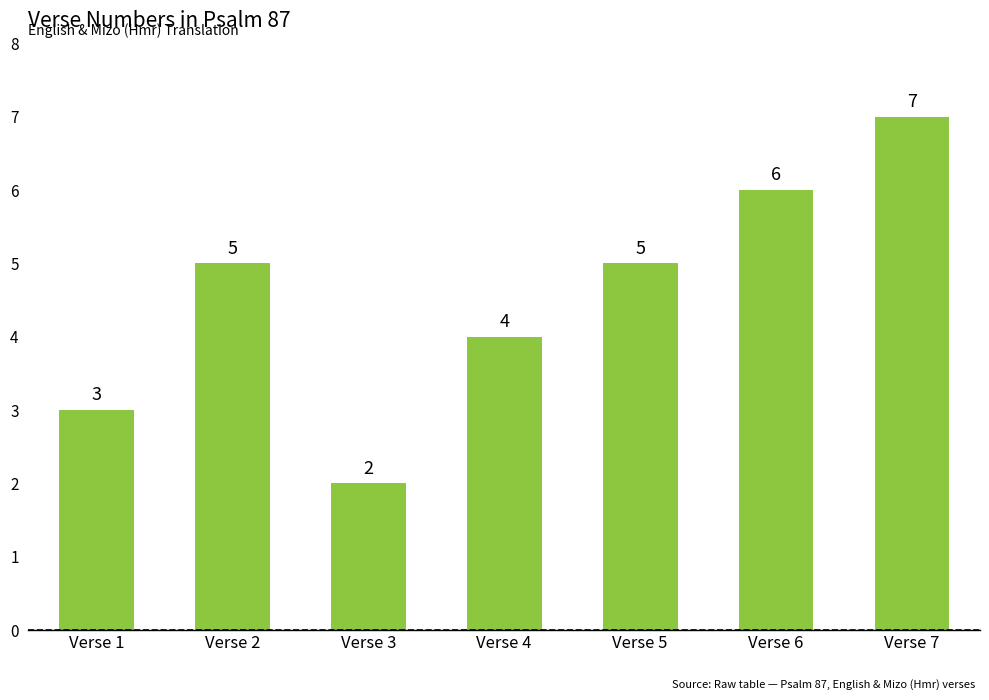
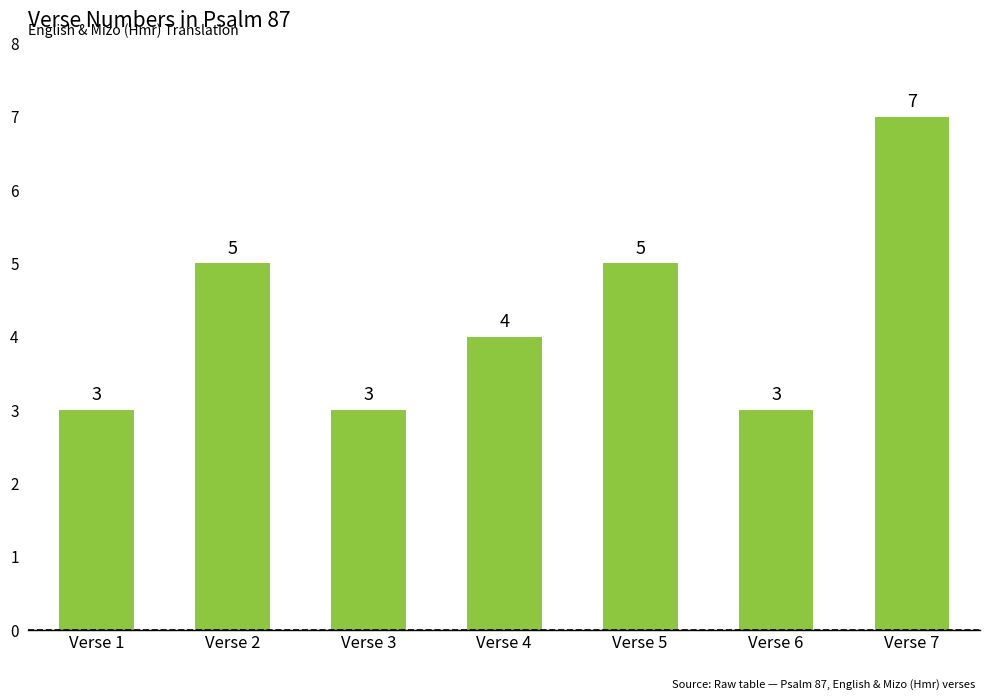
  {
    "Verse 1": 3,
    "Verse 2": 5,
-   "Verse 3": 2,
+   "Verse 3": 3,
    "Verse 4": 4,
    "Verse 5": 5,
-   "Verse 6": 6,
+   "Verse 6": 3,
    "Verse 7": 7
  }
